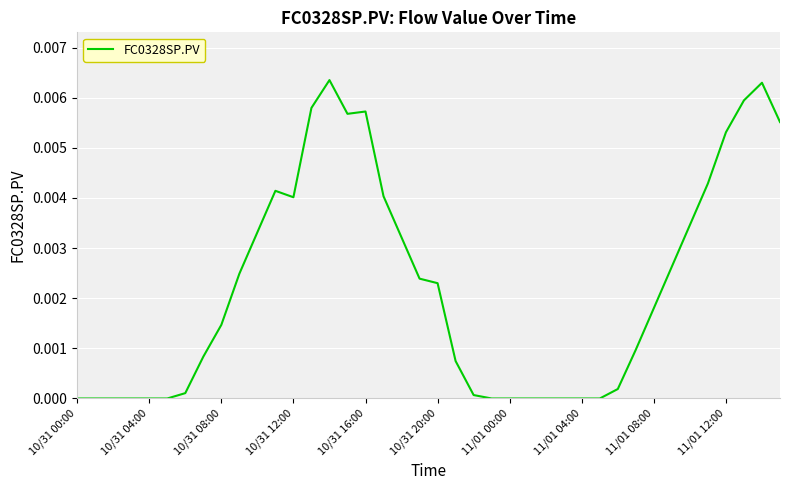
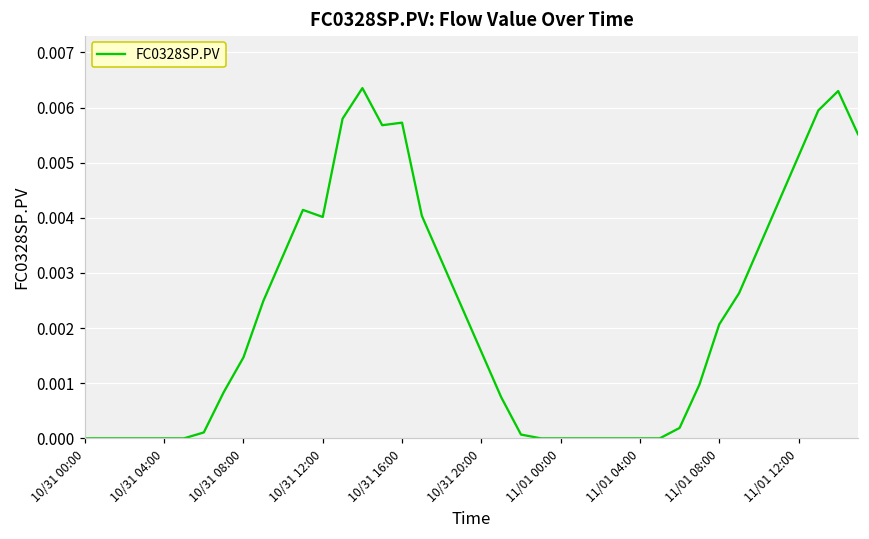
  {
    "10/31 00:00": 0.0000,
    "10/31 04:00": 0.0000,
    "10/31 08:00": 0.0015,
    "10/31 12:00": 0.0040,
    "10/31 16:00": 0.0057,
-   "10/31 20:00": 0.0023,
+   "10/31 20:00": 0.0016,
    "11/01 00:00": 0.0000,
    "11/01 04:00": 0.0000,
-   "11/01 08:00": 0.0018,
-   "11/01 12:00": 0.0053
+   "11/01 08:00": 0.0021,
+   "11/01 12:00": 0.0051
  }
